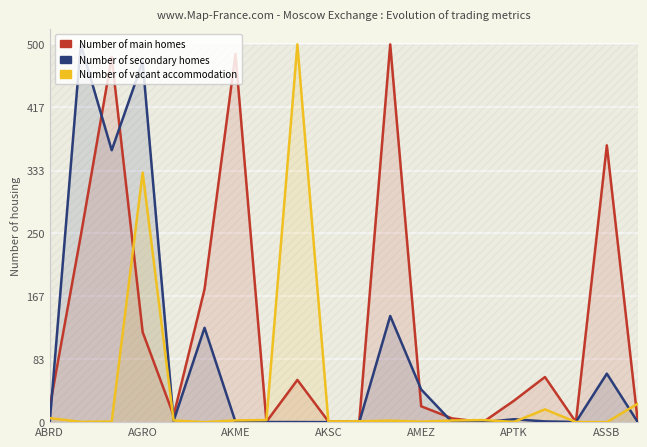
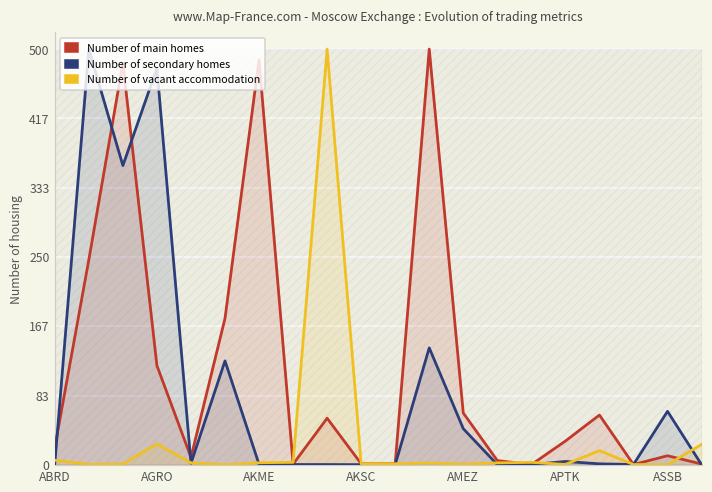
  {
    "Number of main homes": {
      "ABRD": 20,
      "AGRO": 120,
-     "AMEZ": 20,
+     "AMEZ": 60,
      "APTK": 30,
-     "ASSB": 370
+     "ASSB": 10
    },
    "Number of secondary homes": {
      "ABRD": 0,
      "AMEZ": 40,
      "APTK": 0,
      "ASSB": 60
    },
    "Number of vacant accommodation": {
      "ABRD": 10,
-     "AGRO": 330,
+     "AGRO": 30,
      "AMEZ": 0,
      "APTK": 0,
      "ASSB": 0
    }
  }
